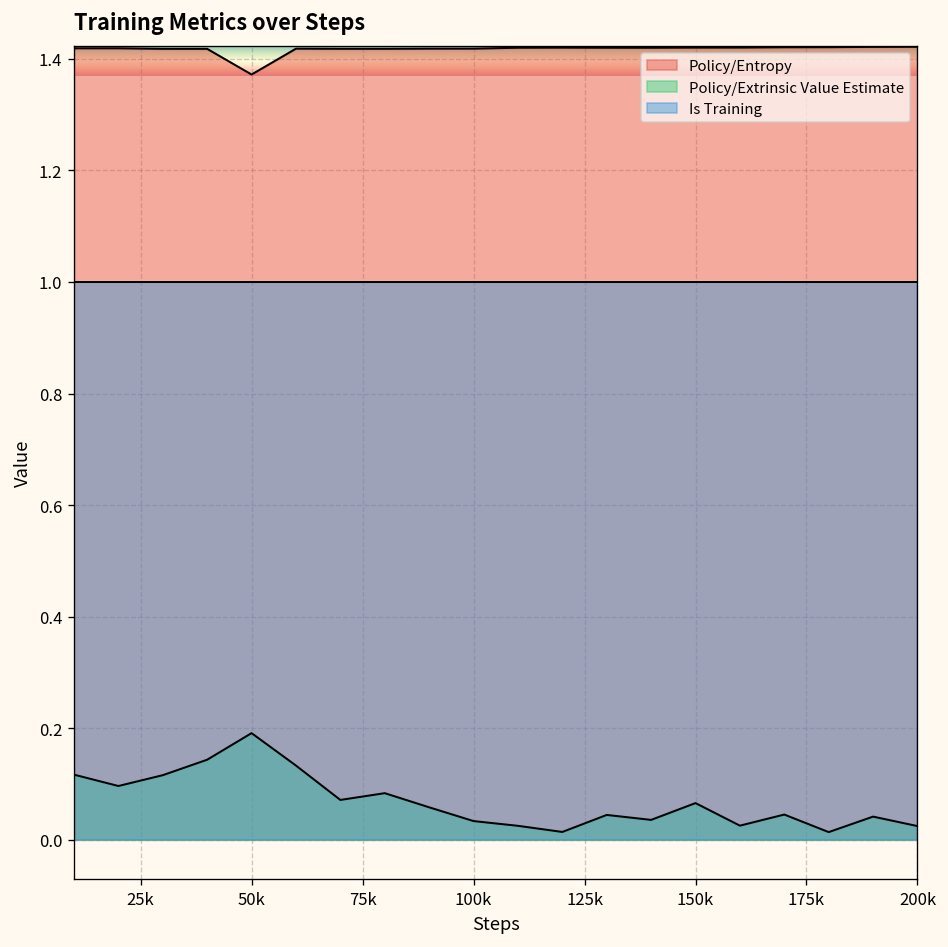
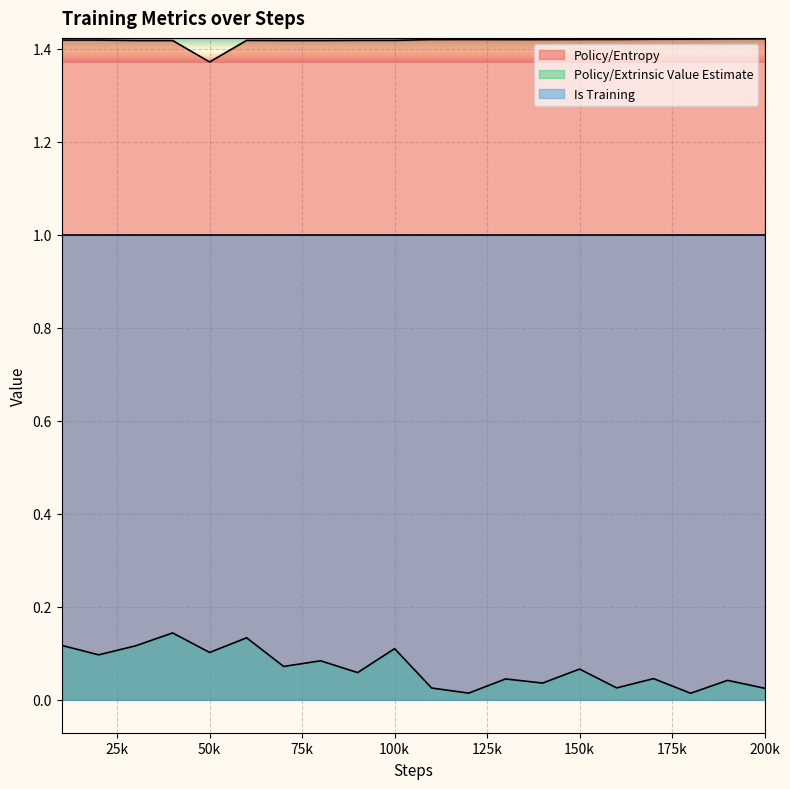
  {
    "Policy/Entropy": {
      "50k": 1.37,
      "100k": 1.42,
      "150k": 1.42,
      "200k": 1.42
    },
    "Policy/Extrinsic Value Estimate": {
-     "50k": 0.19,
-     "100k": 0.03,
+     "50k": 0.10,
+     "100k": 0.11,
      "150k": 0.07,
      "200k": 0.02
    },
    "Is Training": {
      "50k": 1.00,
      "100k": 1.00,
      "150k": 1.00,
      "200k": 1.00
    }
  }
